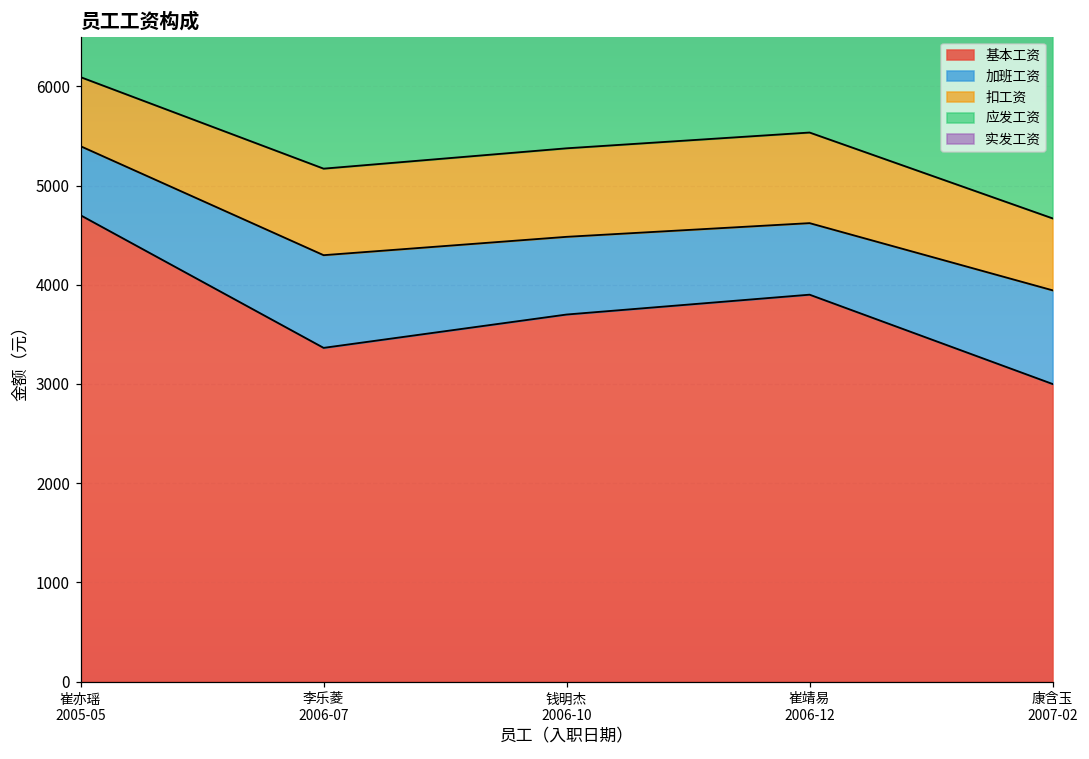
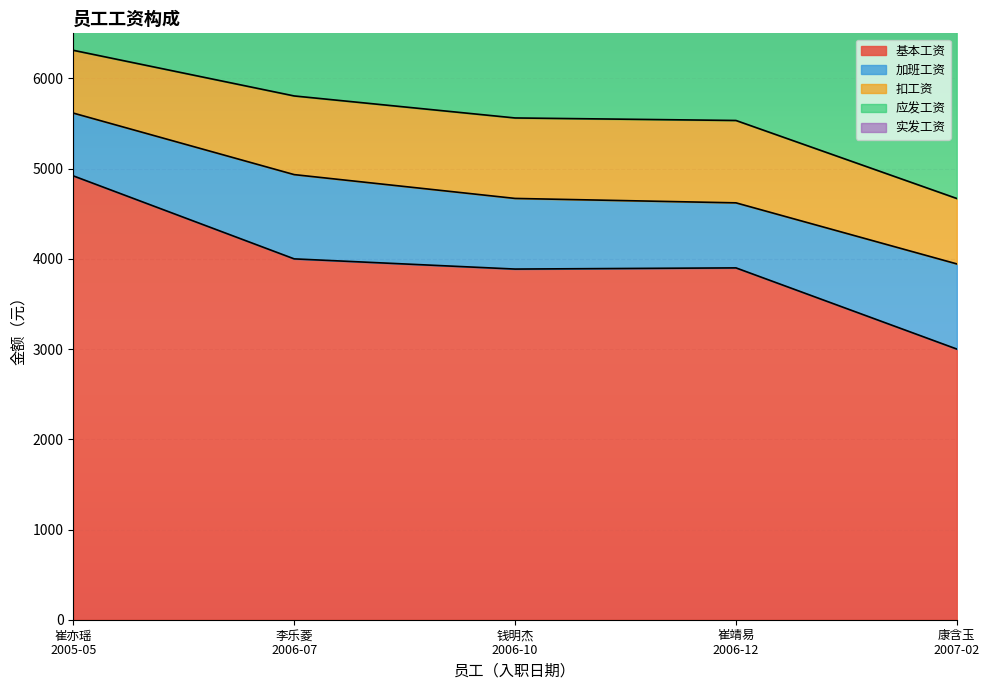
  {
    "基本工资": {
-     "崔亦瑶 2005-05": 4700,
-     "李乐菱 2006-07": 3400,
-     "钱明杰 2006-10": 3700,
+     "崔亦瑶 2005-05": 4900,
+     "李乐菱 2006-07": 4000,
+     "钱明杰 2006-10": 3900,
      "崔靖易 2006-12": 3900,
      "康含玉 2007-02": 3000
    },
    "加班工资": {
      "崔亦瑶 2005-05": 700,
      "李乐菱 2006-07": 900,
      "钱明杰 2006-10": 800,
      "崔靖易 2006-12": 700,
      "康含玉 2007-02": 900
    },
    "扣工资": {
      "崔亦瑶 2005-05": 700,
      "李乐菱 2006-07": 900,
      "钱明杰 2006-10": 900,
      "崔靖易 2006-12": 900,
      "康含玉 2007-02": 700
    }
  }
